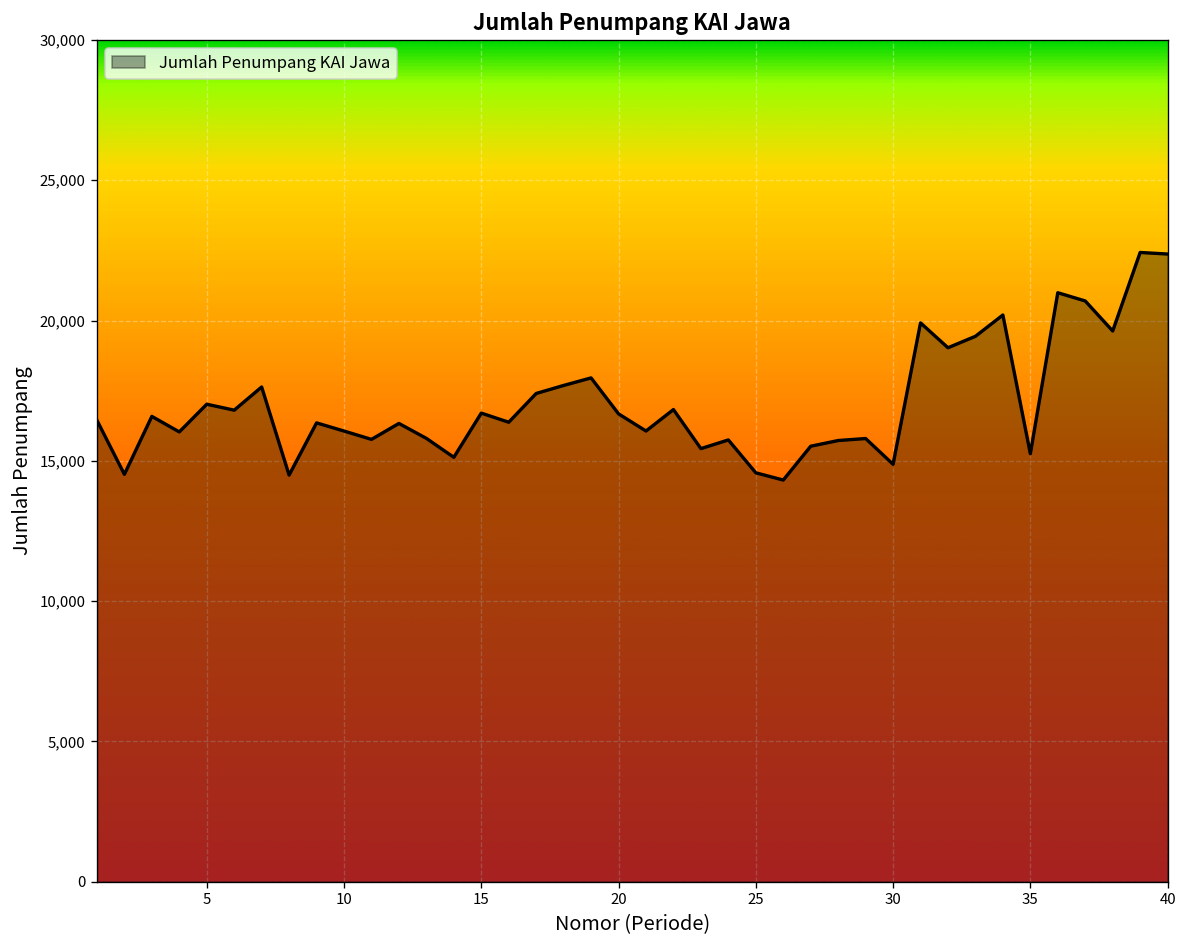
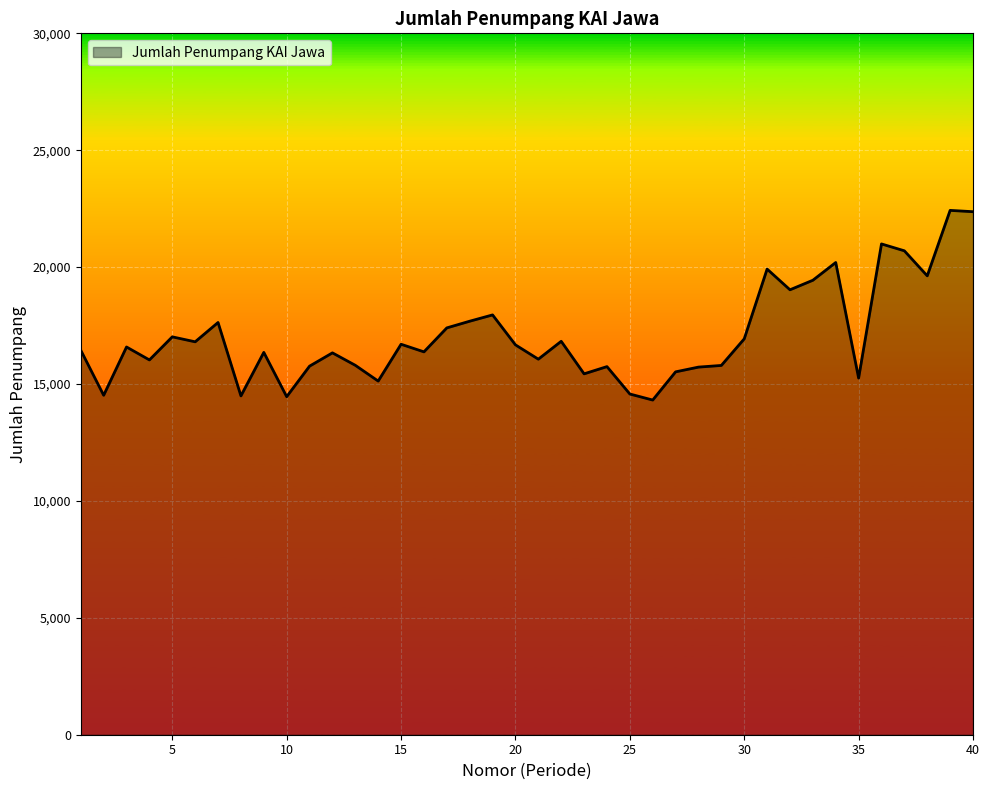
  {
    "5": "17,000",
-   "10": "16,100",
+   "10": "14,500",
    "15": "16,700",
    "20": "16,700",
    "25": "14,600",
-   "30": "14,900",
+   "30": "16,900",
    "35": "15,300",
    "40": "22,400"
  }
